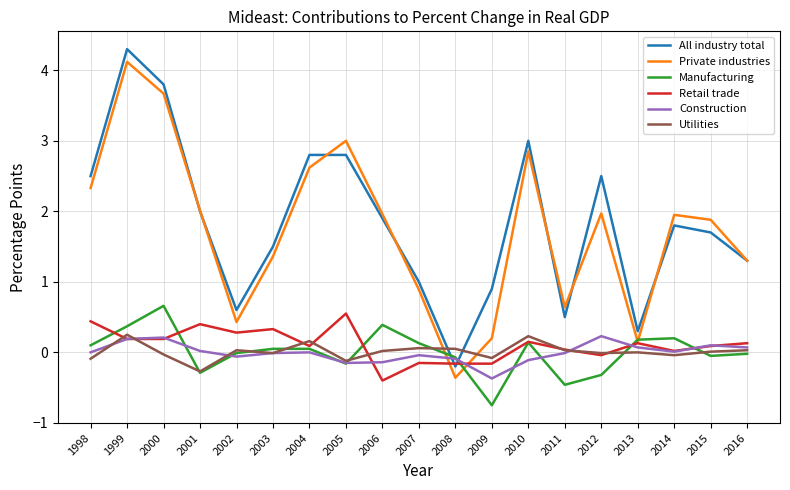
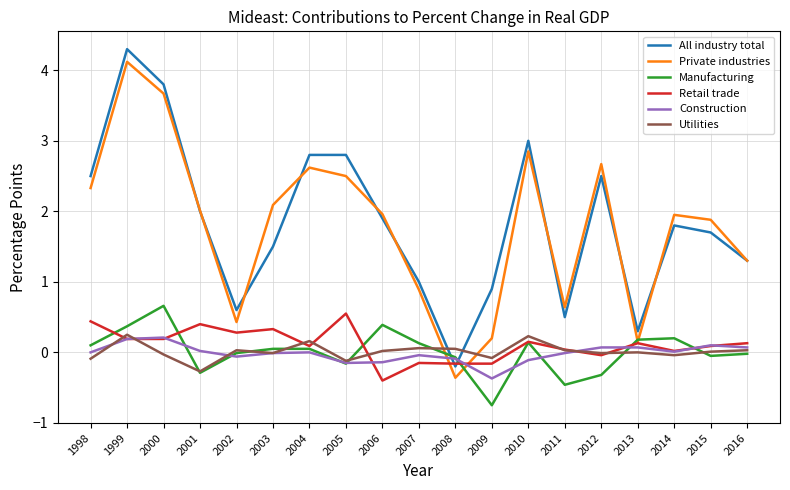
  {
    "All industry total": {
      "1998": 2.5,
      "1999": 4.3,
      "2000": 3.8,
      "2002": 0.6,
      "2003": 1.5,
      "2004": 2.8,
      "2005": 2.8,
      "2006": 1.9,
      "2007": 1.0,
      "2008": -0.2,
      "2009": 0.9,
      "2010": 3.0,
      "2011": 0.5,
      "2012": 2.5,
      "2013": 0.3,
      "2014": 1.8,
      "2015": 1.7
    },
    "Private industries": {
      "1998": 2.3,
      "1999": 4.1,
      "2000": 3.7,
      "2002": 0.4,
-     "2003": 1.4,
+     "2003": 2.1,
      "2004": 2.6,
-     "2005": 3.0,
+     "2005": 2.5,
      "2006": 2.0,
      "2007": 0.9,
      "2008": -0.4,
      "2009": 0.2,
      "2010": 2.9,
      "2011": 0.6,
-     "2012": 2.0,
+     "2012": 2.7,
      "2014": 2.0,
      "2015": 1.9
    },
    "Manufacturing": {
      "1998": 0.1,
      "1999": 0.4,
      "2000": 0.7,
      "2002": 0.0,
      "2003": 0.1,
      "2004": 0.1,
      "2006": 0.4,
      "2007": 0.1,
      "2009": -0.8,
      "2011": -0.5,
      "2012": -0.3,
      "2014": 0.2,
      "2015": -0.1,
      "2016": 0.0
    },
    "Retail trade": {
      "1998": 0.4,
      "2001": 0.4,
      "2002": 0.3,
      "2003": 0.3,
      "2004": 0.1,
      "2005": 0.6,
      "2006": -0.4,
      "2007": -0.2,
      "2008": -0.2,
      "2009": -0.2,
      "2016": 0.1
    },
    "Construction": {
      "1998": 0.0,
      "2001": 0.0,
      "2002": -0.1,
      "2004": 0.0,
      "2006": -0.1,
      "2007": 0.0,
      "2009": -0.4,
      "2010": -0.1,
      "2011": 0.0,
-     "2012": 0.2,
+     "2012": 0.1,
      "2013": 0.1,
      "2016": 0.1
    },
    "Utilities": {
      "1998": -0.1,
      "1999": 0.3,
      "2000": 0.0,
      "2002": 0.0,
      "2004": 0.2,
      "2006": 0.0,
      "2007": 0.1,
      "2008": 0.1,
      "2009": -0.1,
      "2010": 0.2,
      "2013": 0.0,
      "2014": 0.0,
      "2015": 0.0,
      "2016": 0.0
    }
  }
